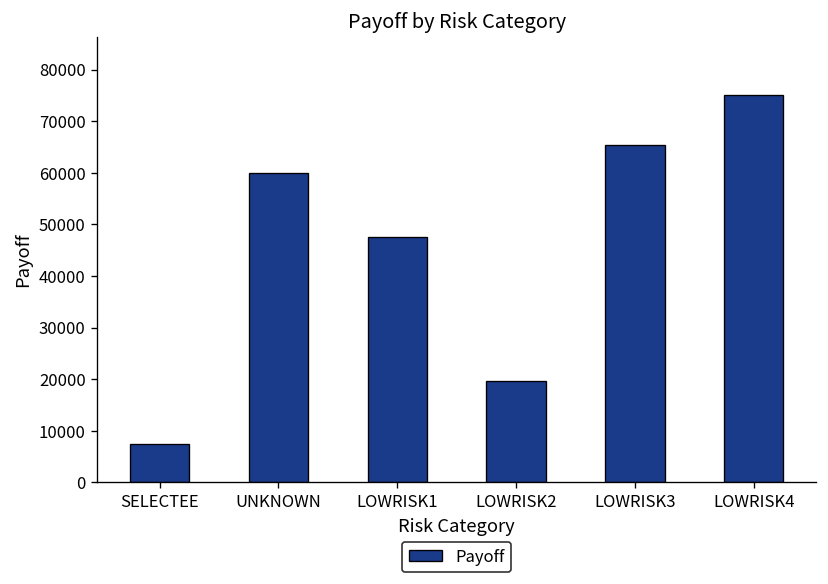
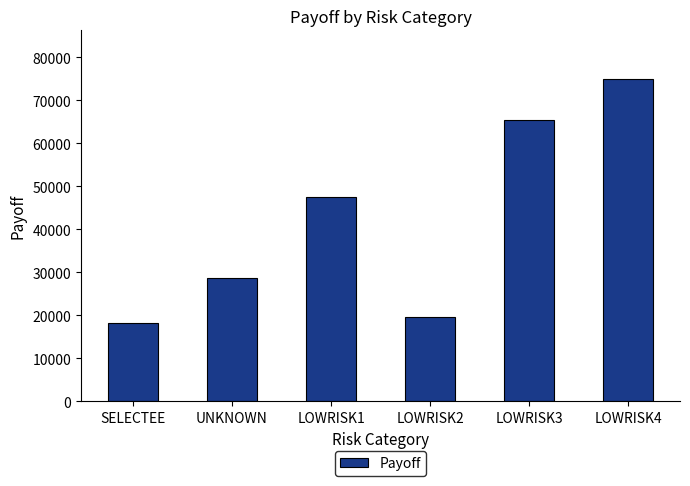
  {
-   "SELECTEE": 8000,
-   "UNKNOWN": 60000,
+   "SELECTEE": 18000,
+   "UNKNOWN": 29000,
    "LOWRISK1": 47000,
    "LOWRISK2": 20000,
    "LOWRISK3": 65000,
    "LOWRISK4": 75000
  }
